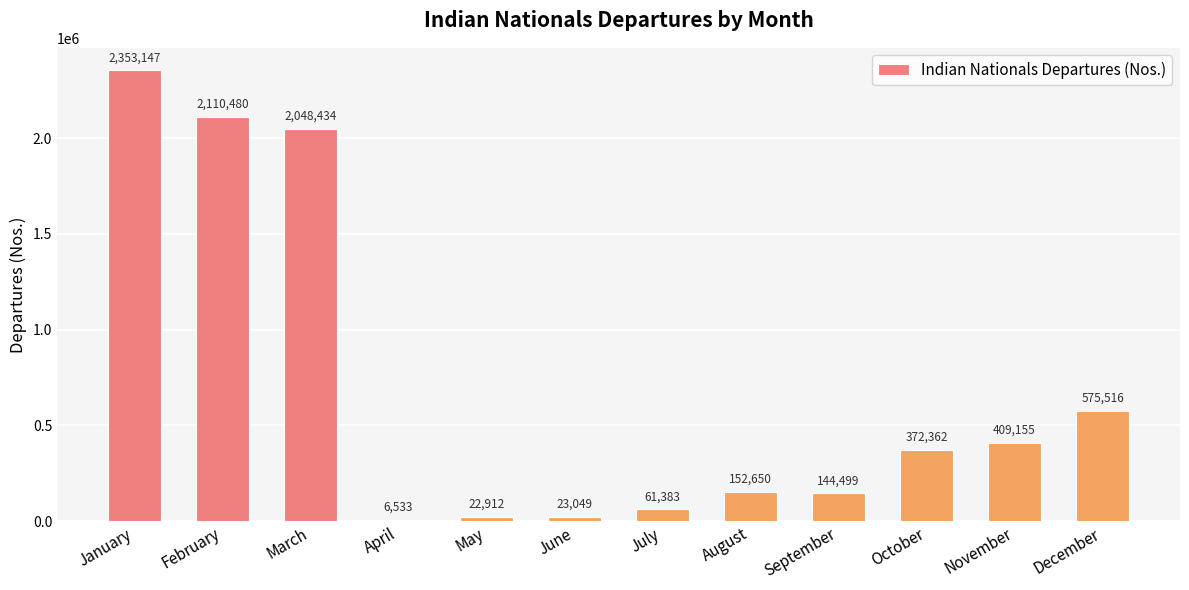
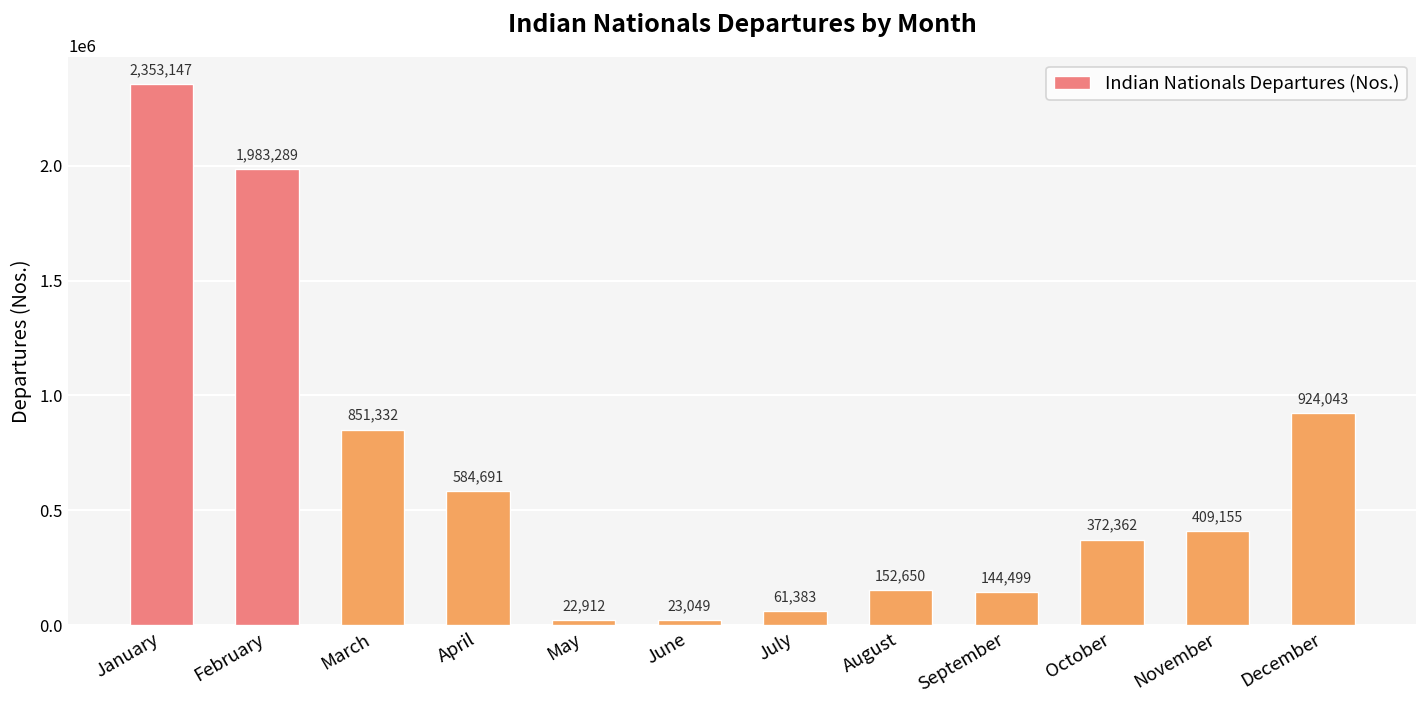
  {
    "January": "2,353,147",
-   "February": "2,110,480",
-   "March": "2,048,434",
-   "April": "6,533",
+   "February": "1,983,289",
+   "March": "851,332",
+   "April": "584,691",
    "May": "22,912",
    "June": "23,049",
    "July": "61,383",
    "August": "152,650",
    "September": "144,499",
    "October": "372,362",
    "November": "409,155",
-   "December": "575,516"
+   "December": "924,043"
  }
